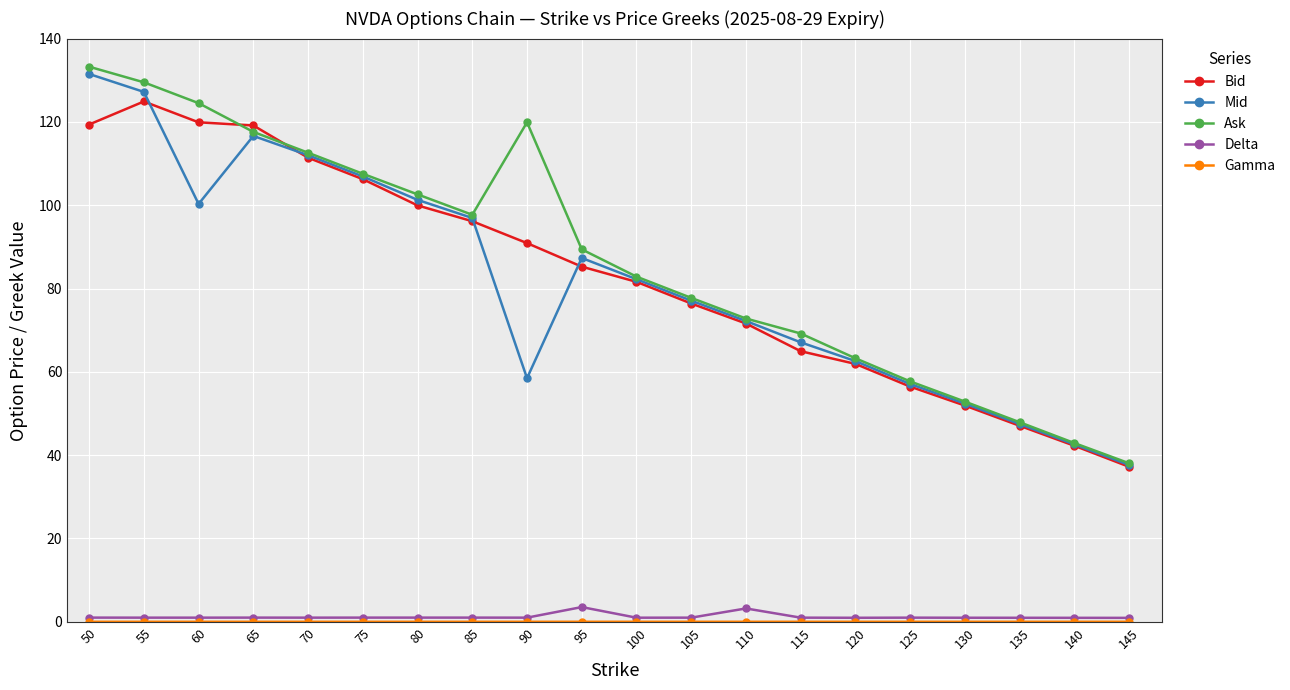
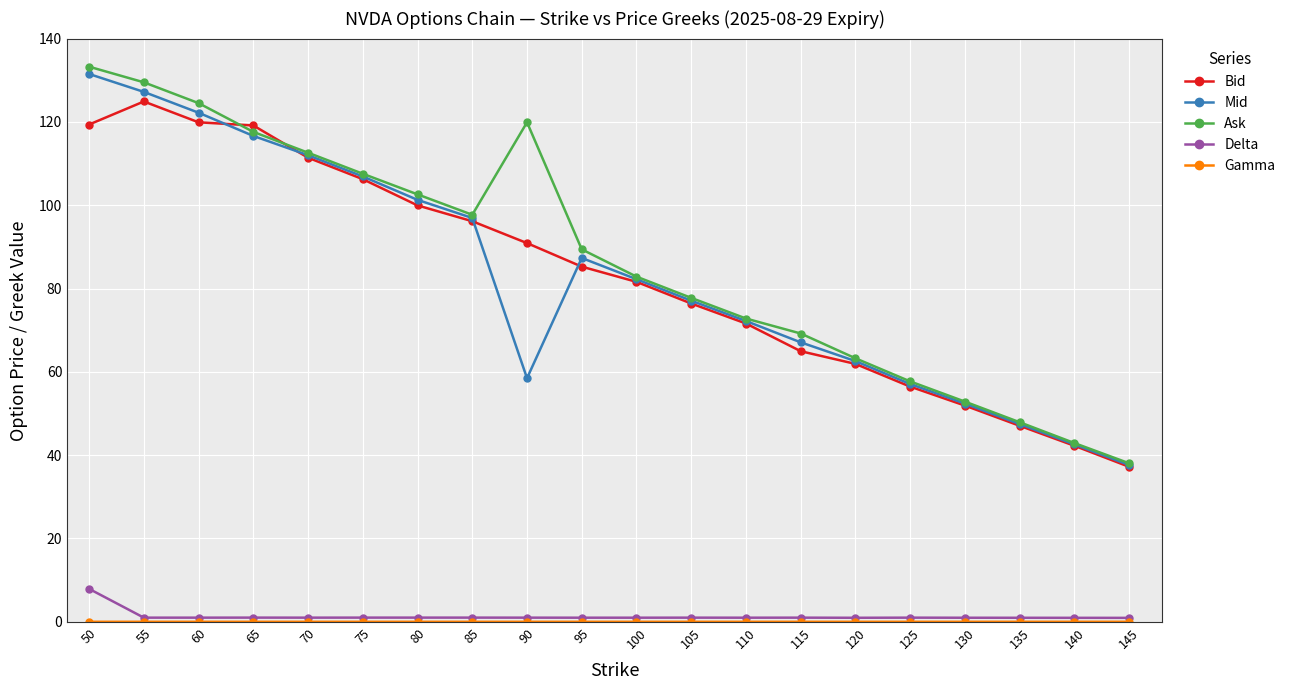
  {
    "Bid": {
      "50": 119,
      "55": 125,
      "60": 120,
      "65": 119,
      "75": 106,
      "80": 100,
      "85": 96,
      "90": 91,
      "95": 85,
      "100": 82,
      "105": 76,
      "115": 65,
      "120": 62,
      "125": 56
    },
    "Mid": {
      "50": 132,
      "55": 127,
-     "60": 100,
+     "60": 122,
      "65": 117,
      "75": 107,
      "80": 101,
      "85": 97,
      "90": 58,
      "95": 87,
      "100": 82,
      "105": 77,
      "115": 67,
      "120": 63,
      "125": 57
    },
    "Ask": {
      "50": 133,
      "55": 130,
      "60": 125,
      "65": 118,
      "75": 108,
      "80": 103,
      "85": 98,
      "90": 120,
      "95": 89,
      "100": 83,
      "105": 78,
      "115": 69,
      "120": 63,
      "125": 58
    },
    "Delta": {
-     "50": 1,
+     "50": 8,
      "55": 1,
      "60": 1,
      "65": 1,
      "70": 1,
      "75": 1,
      "80": 1,
      "85": 1,
      "90": 1,
-     "95": 4,
+     "95": 1,
      "100": 1,
      "105": 1,
-     "110": 3,
+     "110": 1,
      "115": 1,
      "120": 1,
      "125": 1,
      "130": 1,
      "135": 1,
      "140": 1,
      "145": 1
    },
    "Gamma": {
      "50": 0,
      "55": 0,
      "60": 0,
      "65": 0,
      "70": 0,
      "75": 0,
      "80": 0,
      "85": 0,
      "90": 0,
      "95": 0,
      "100": 0,
      "105": 0,
      "110": 0,
      "115": 0,
      "120": 0,
      "125": 0,
      "130": 0,
      "135": 0,
      "140": 0,
      "145": 0
    }
  }
